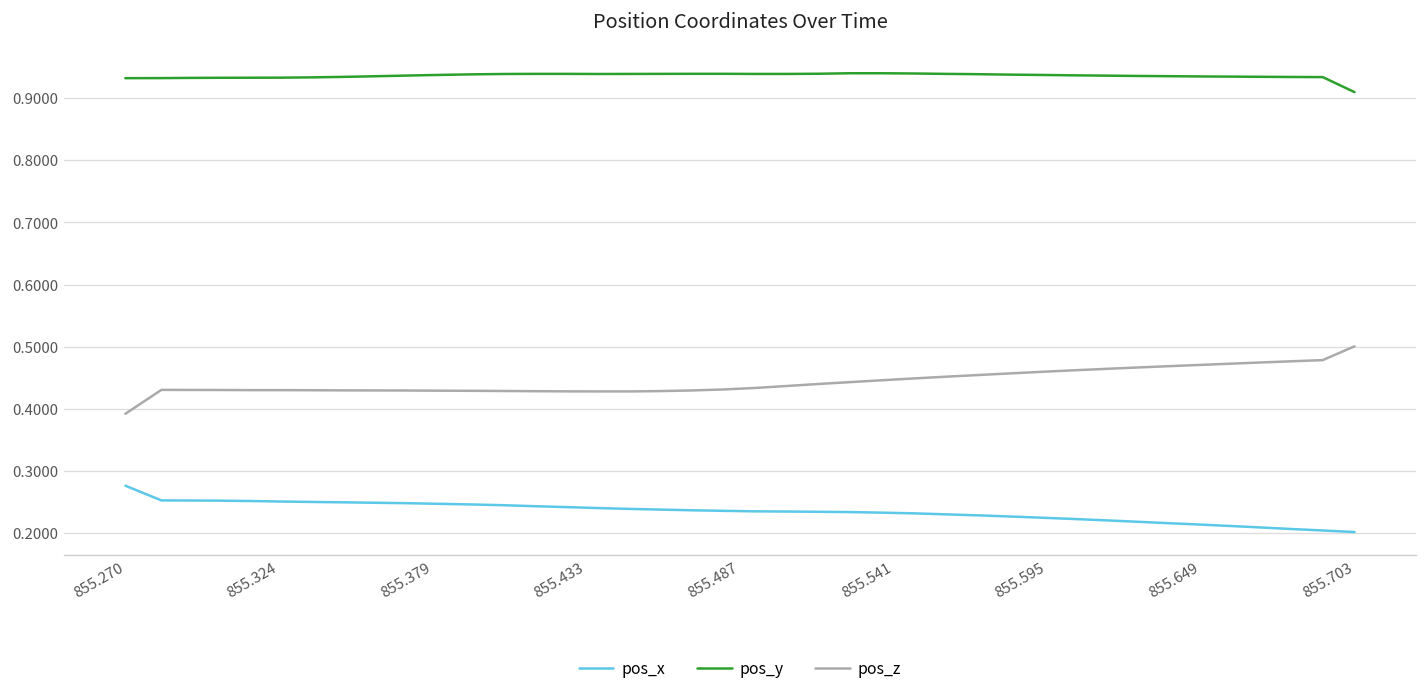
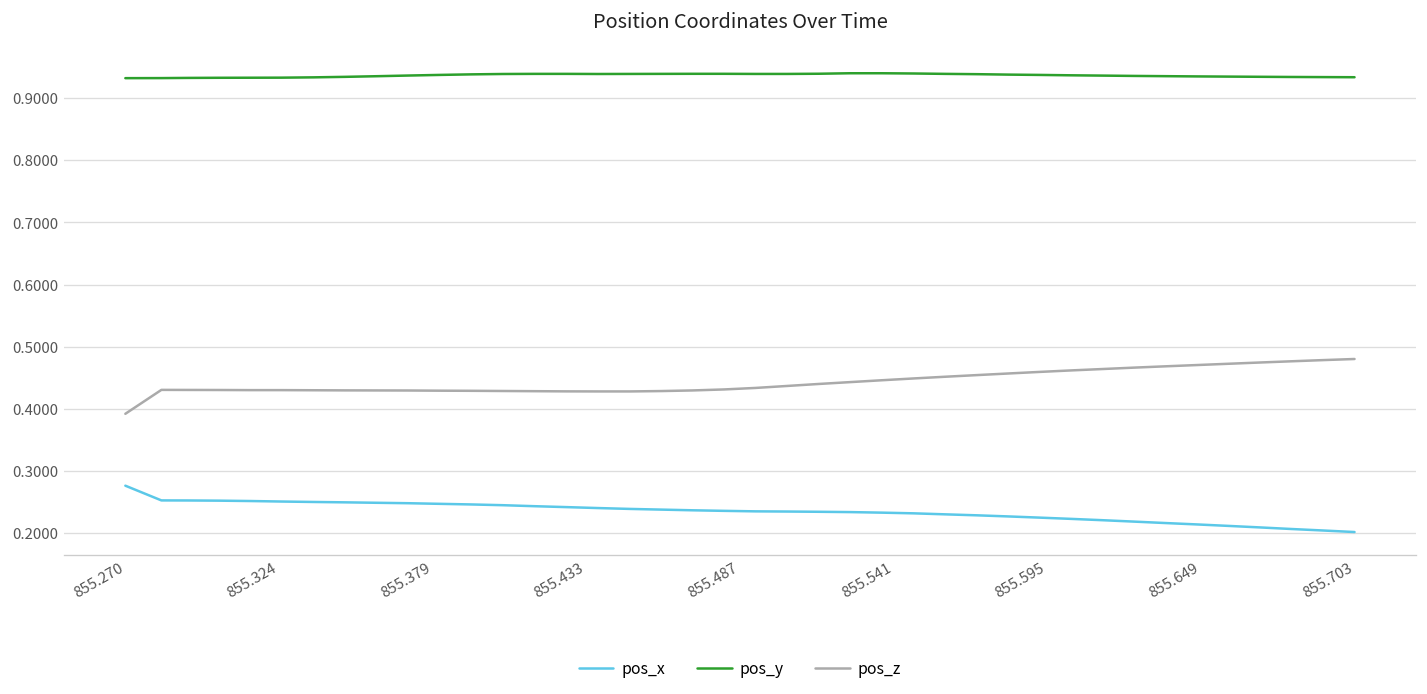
  {
    "pos_x": {
      "855.270": 0.28,
      "855.703": 0.20
    },
    "pos_y": {
      "855.270": 0.93,
-     "855.703": 0.91
+     "855.703": 0.93
    },
    "pos_z": {
      "855.270": 0.39,
-     "855.703": 0.50
+     "855.703": 0.48
    }
  }
